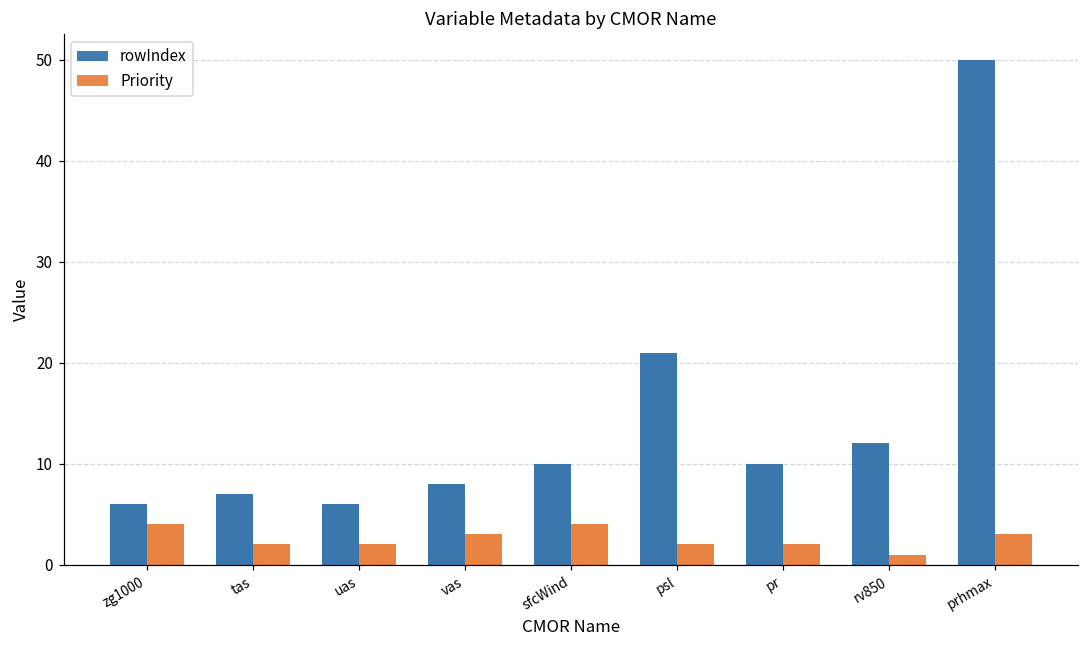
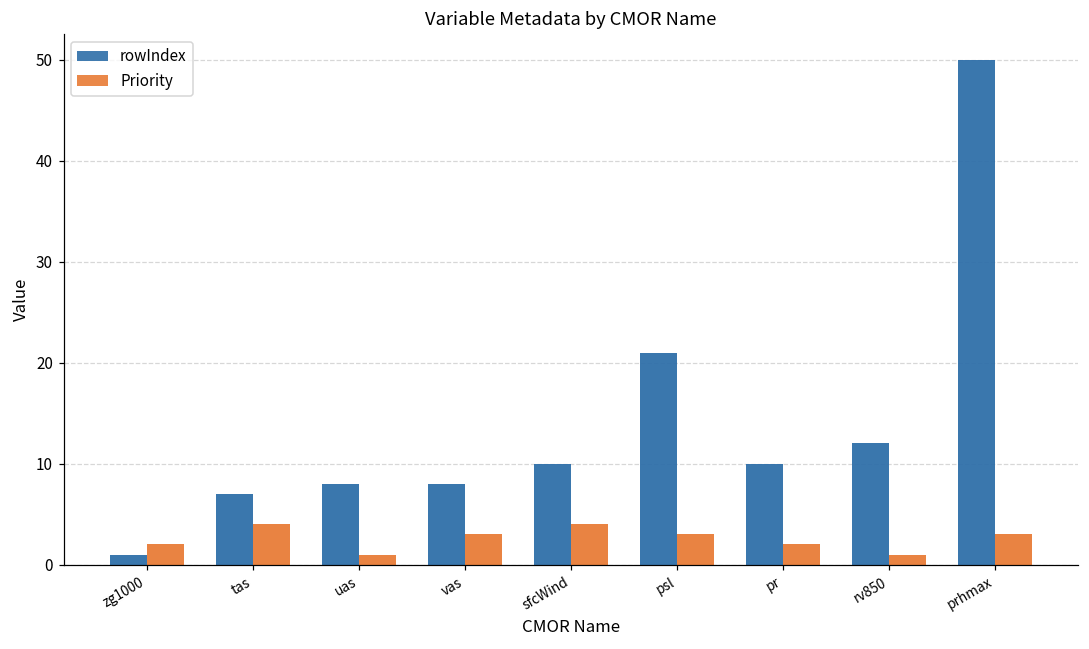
  {
    "rowIndex": {
-     "zg1000": 6,
+     "zg1000": 1,
      "tas": 7,
-     "uas": 6,
+     "uas": 8,
      "vas": 8,
      "sfcWind": 10,
      "psl": 21,
      "pr": 10,
      "rv850": 12,
      "prhmax": 50
    },
    "Priority": {
-     "zg1000": 4,
-     "tas": 2,
-     "uas": 2,
+     "zg1000": 2,
+     "tas": 4,
+     "uas": 1,
      "vas": 3,
      "sfcWind": 4,
-     "psl": 2,
+     "psl": 3,
      "pr": 2,
      "rv850": 1,
      "prhmax": 3
    }
  }
